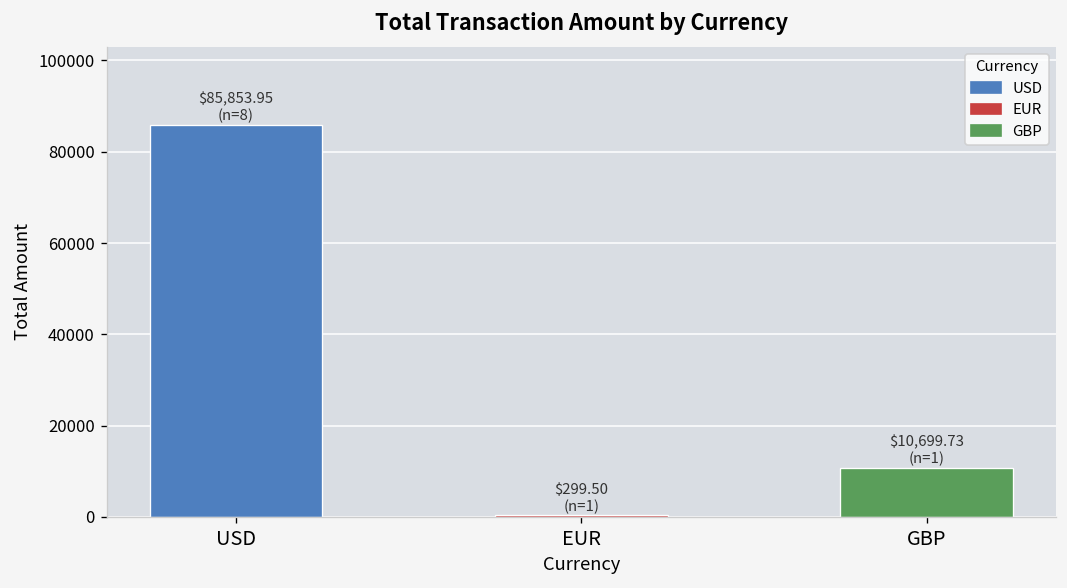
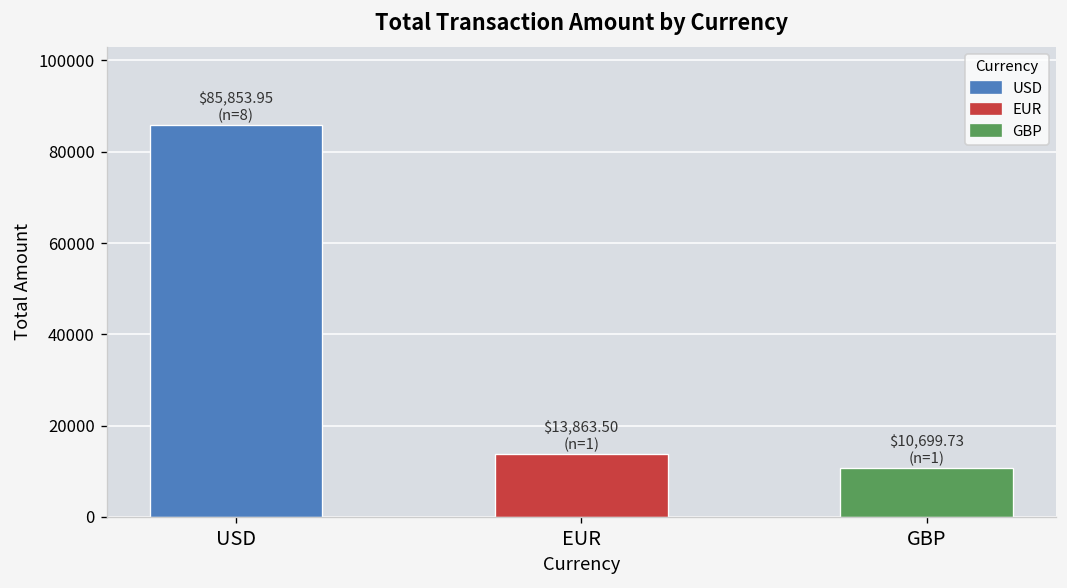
  {
    "USD": "$85,853.95",
-   "EUR": "$299.50",
+   "EUR": "$13,863.50",
    "GBP": "$10,699.73"
  }
